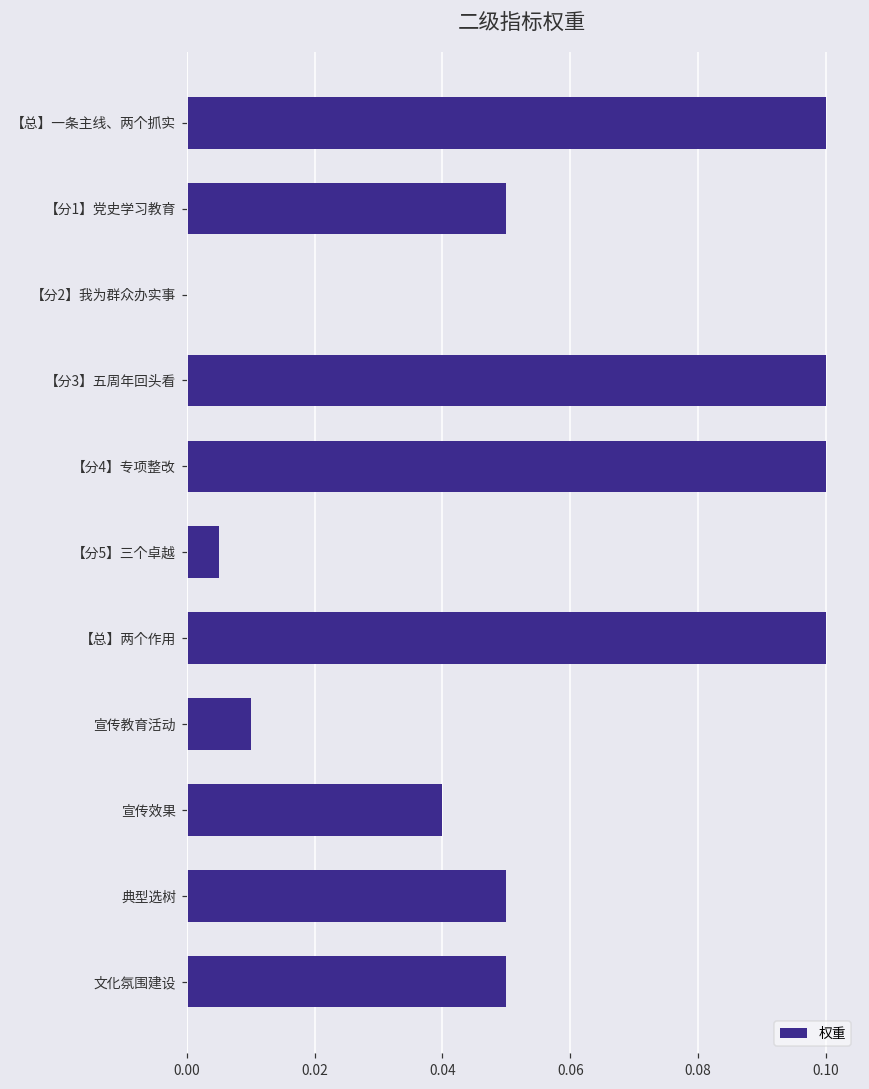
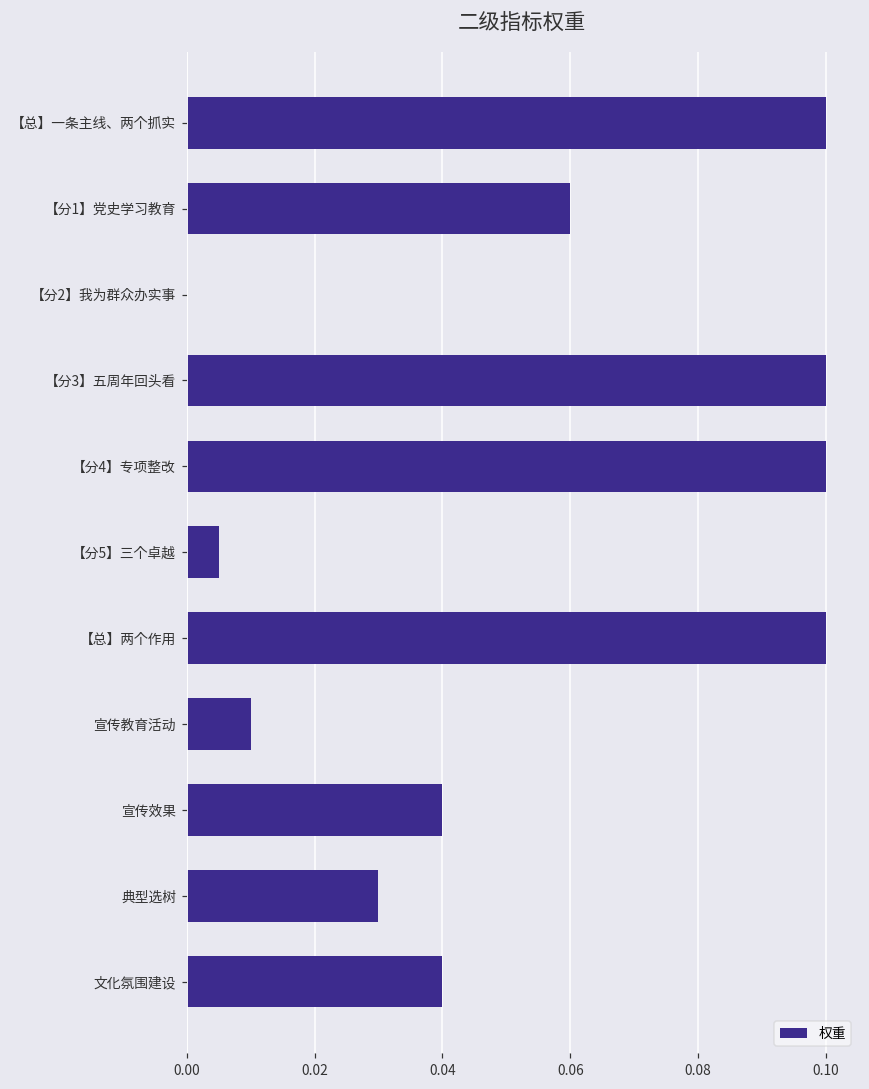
  {
    "【总】一条主线、两个抓实": 0.10,
-   "【分1】党史学习教育": 0.05,
+   "【分1】党史学习教育": 0.06,
    "【分2】我为群众办实事": 0.00,
    "【分3】五周年回头看": 0.10,
    "【分4】专项整改": 0.10,
    "【分5】三个卓越": 0.005,
    "【总】两个作用": 0.10,
    "宣传教育活动": 0.01,
    "宣传效果": 0.04,
-   "典型选树": 0.05,
-   "文化氛围建设": 0.05
+   "典型选树": 0.03,
+   "文化氛围建设": 0.04
  }
